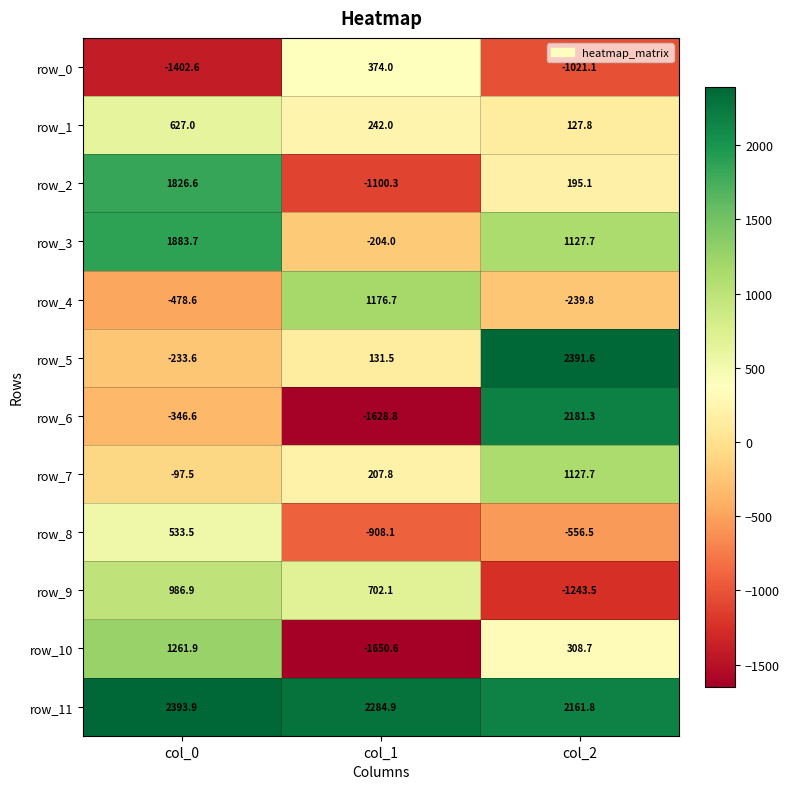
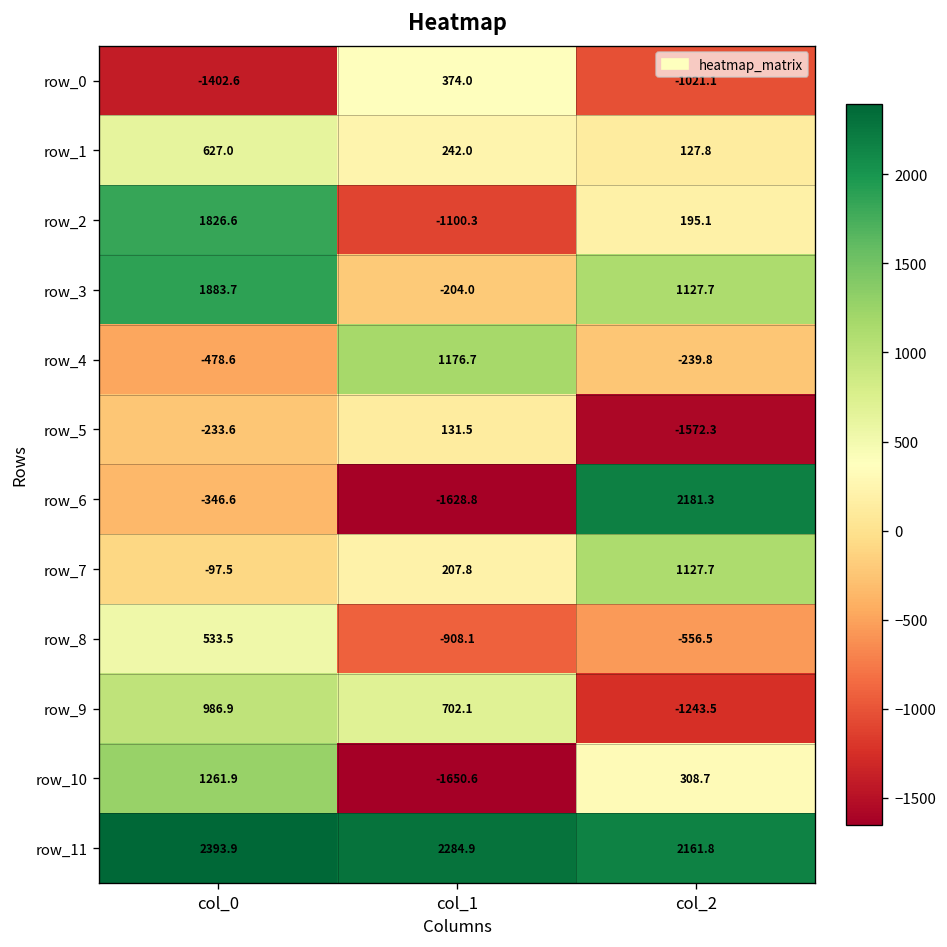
  {
    "row_0": {
      "col_0": -1402.6,
      "col_1": 374.0
    },
    "row_1": {
      "col_0": 627.0,
      "col_1": 242.0,
      "col_2": 127.8
    },
    "row_2": {
      "col_0": 1826.6,
      "col_1": -1100.3,
      "col_2": 195.1
    },
    "row_3": {
      "col_0": 1883.7,
      "col_1": -204.0,
      "col_2": 1127.7
    },
    "row_4": {
      "col_0": -478.6,
      "col_1": 1176.7,
      "col_2": -239.8
    },
    "row_5": {
      "col_0": -233.6,
      "col_1": 131.5,
-     "col_2": 2391.6
+     "col_2": -1572.3
    },
    "row_6": {
      "col_0": -346.6,
      "col_1": -1628.8,
      "col_2": 2181.3
    },
    "row_7": {
      "col_0": -97.5,
      "col_1": 207.8,
      "col_2": 1127.7
    },
    "row_8": {
      "col_0": 533.5,
      "col_1": -908.1,
      "col_2": -556.5
    },
    "row_9": {
      "col_0": 986.9,
      "col_1": 702.1,
      "col_2": -1243.5
    },
    "row_10": {
      "col_0": 1261.9,
      "col_1": -1650.6,
      "col_2": 308.7
    },
    "row_11": {
      "col_0": 2393.9,
      "col_1": 2284.9,
      "col_2": 2161.8
    }
  }
